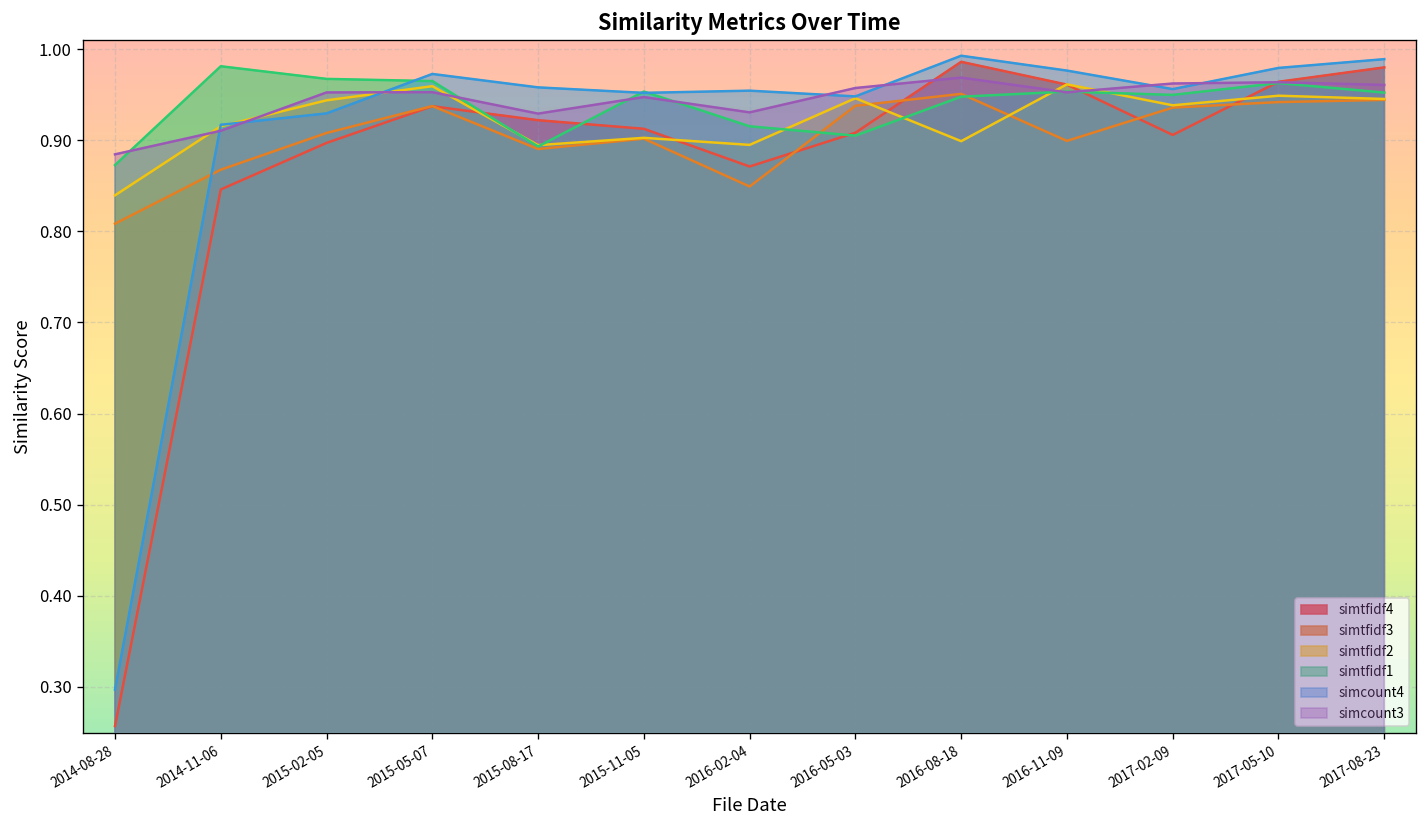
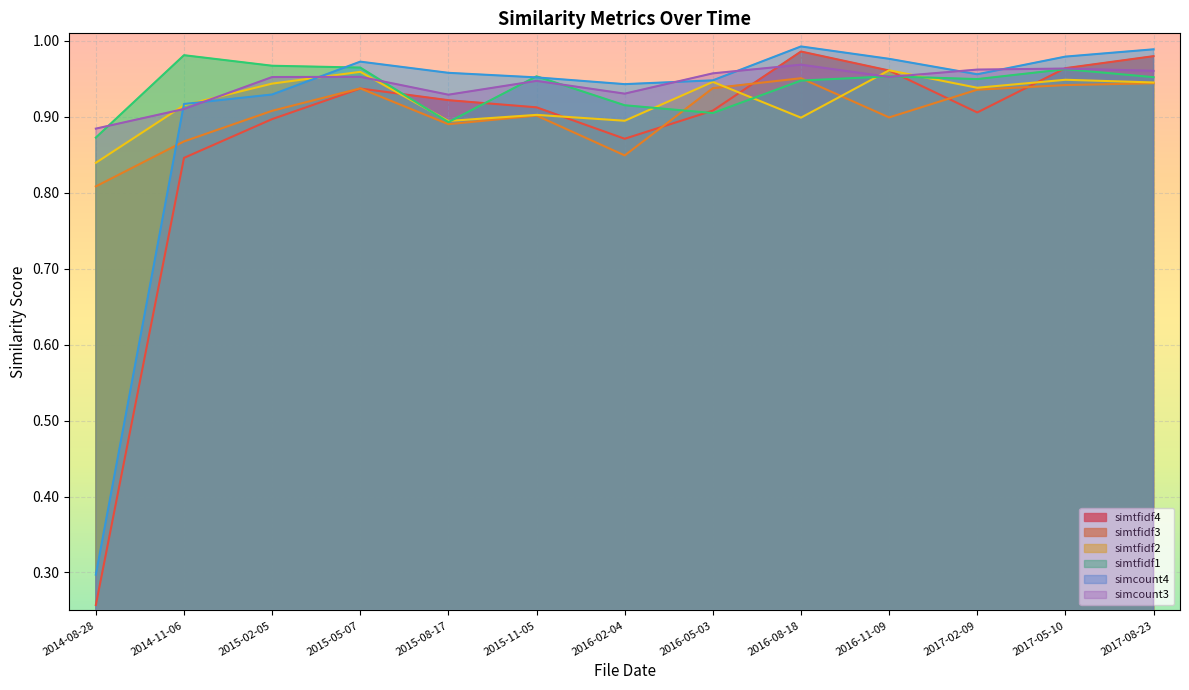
  {
    "simtfidf2": {
      "2014-08-28": 0.84,
      "2015-02-05": 0.94,
      "2015-05-07": 0.96,
      "2016-02-04": 0.89,
      "2016-08-18": 0.90,
      "2017-05-10": 0.95
    },
    "simtfidf1": {
      "2014-08-28": 0.87,
      "2014-11-06": 0.98,
      "2015-02-05": 0.97,
      "2015-05-07": 0.96,
      "2016-02-04": 0.92,
      "2017-02-09": 0.95,
      "2017-08-23": 0.95
    },
    "simcount4": {
      "2014-08-28": 0.30,
      "2015-02-05": 0.93,
      "2015-05-07": 0.97,
      "2015-08-17": 0.96,
-     "2016-02-04": 0.95,
+     "2016-02-04": 0.94,
      "2016-08-18": 0.99,
      "2016-11-09": 0.98,
      "2017-02-09": 0.96,
      "2017-05-10": 0.98,
      "2017-08-23": 0.99
    },
    "simcount3": {
      "2014-08-28": 0.88,
      "2014-11-06": 0.91,
      "2015-02-05": 0.95,
      "2015-05-07": 0.95,
      "2015-08-17": 0.93,
      "2015-11-05": 0.95,
      "2016-02-04": 0.93,
      "2016-05-03": 0.96,
      "2016-08-18": 0.97,
      "2017-02-09": 0.96,
      "2017-08-23": 0.96
    }
  }
